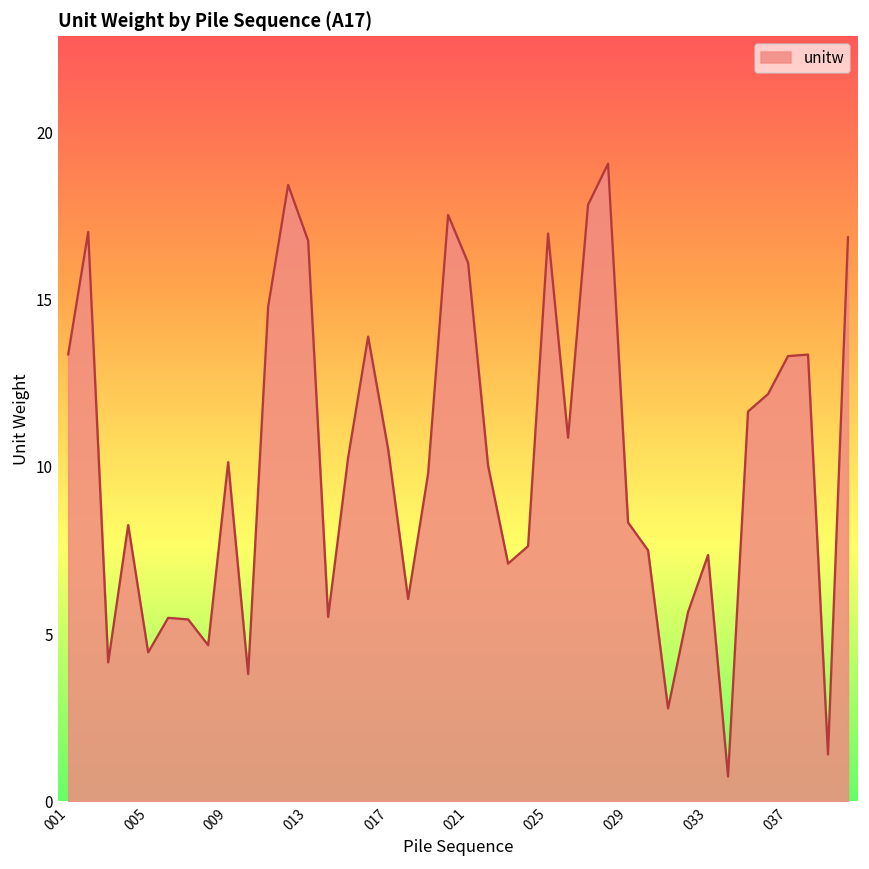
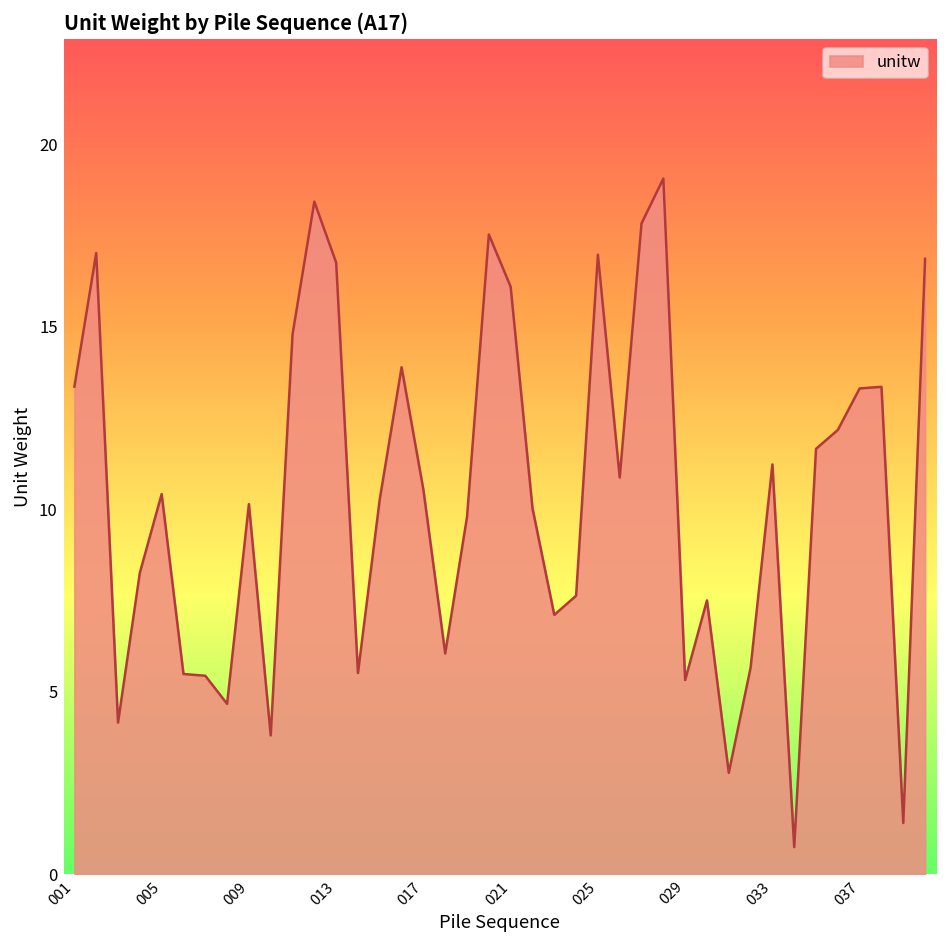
  {
    "001": 13.4,
-   "005": 4.5,
+   "005": 10.4,
    "009": 10.1,
    "013": 16.8,
    "017": 10.5,
    "021": 16.1,
    "025": 17.0,
-   "029": 8.3,
-   "033": 7.4,
+   "029": 5.3,
+   "033": 11.2,
    "037": 13.3
  }
